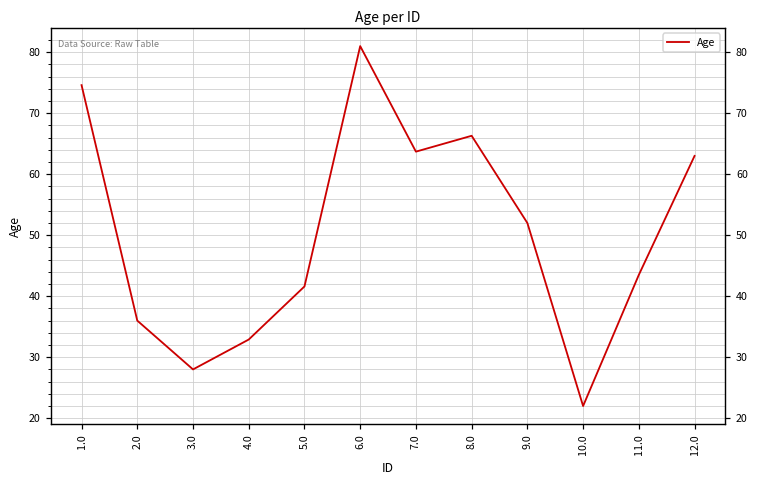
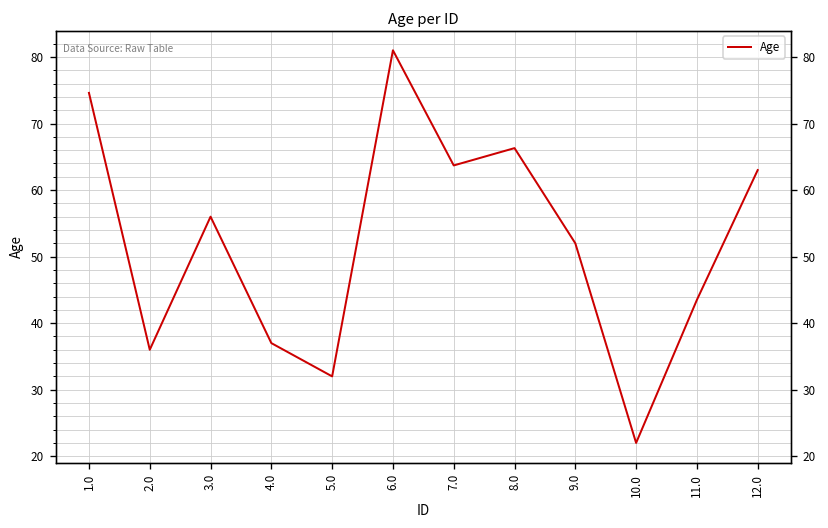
  {
    "1.0": 75,
    "2.0": 36,
-   "3.0": 28,
-   "4.0": 33,
-   "5.0": 42,
+   "3.0": 56,
+   "4.0": 37,
+   "5.0": 32,
    "6.0": 81,
    "7.0": 64,
    "8.0": 66,
    "9.0": 52,
    "10.0": 22,
    "11.0": 44,
    "12.0": 63
  }
